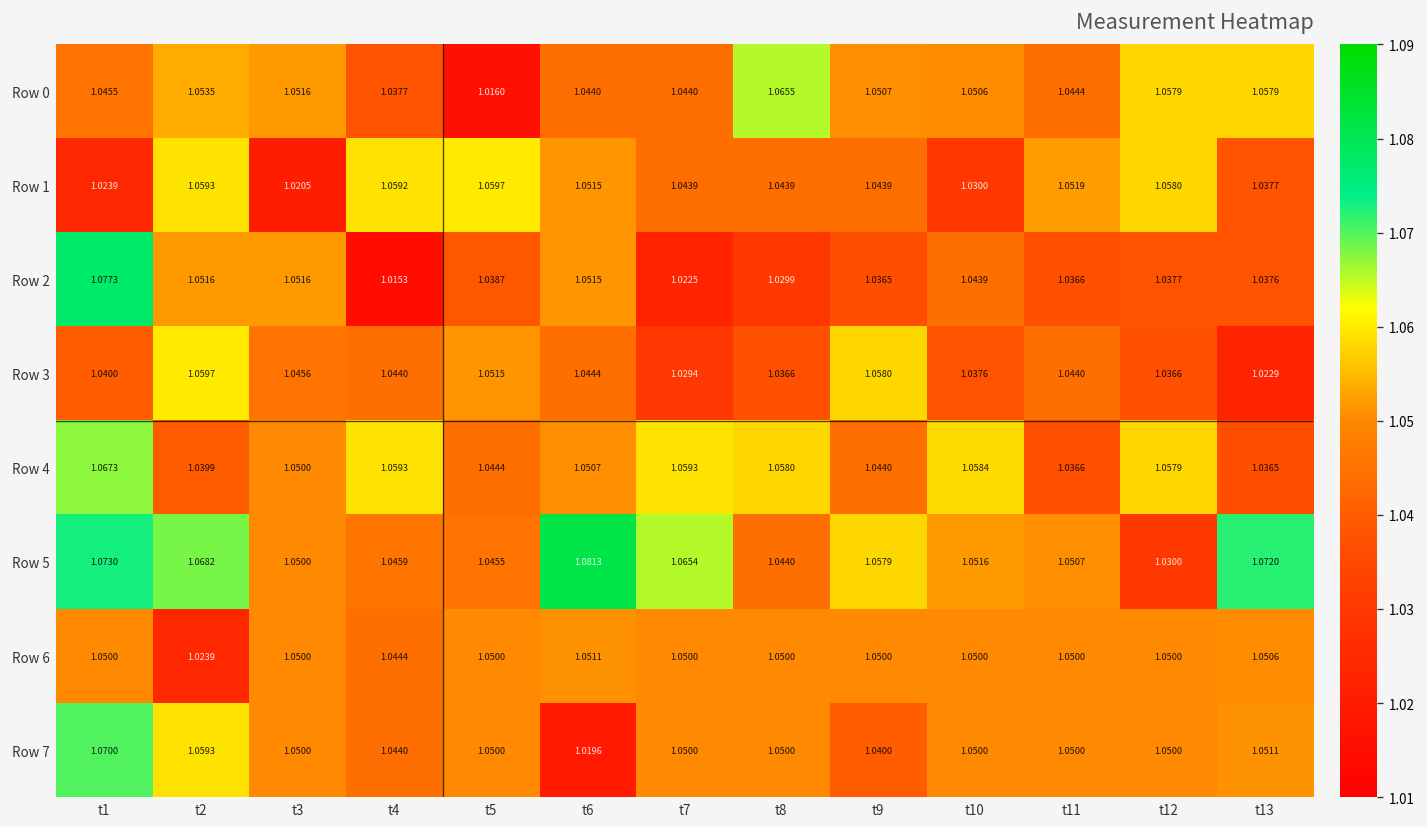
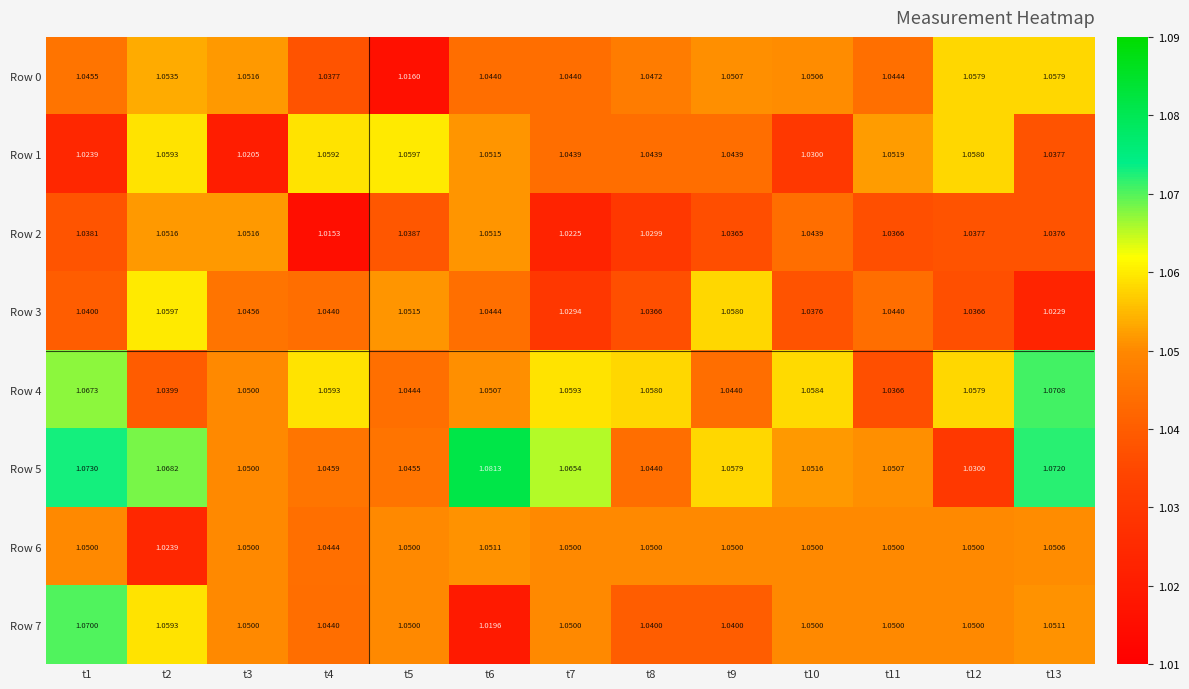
  {
    "Row 0": {
      "t1": 1.0455,
      "t2": 1.0535,
      "t3": 1.0516,
      "t4": 1.0377,
      "t5": 1.0160,
      "t6": 1.0440,
      "t7": 1.0440,
-     "t8": 1.0655,
+     "t8": 1.0472,
      "t9": 1.0507,
      "t10": 1.0506,
      "t11": 1.0444,
      "t12": 1.0579,
      "t13": 1.0579
    },
    "Row 1": {
      "t1": 1.0239,
      "t2": 1.0593,
      "t3": 1.0205,
      "t4": 1.0592,
      "t5": 1.0597,
      "t6": 1.0515,
      "t7": 1.0439,
      "t8": 1.0439,
      "t9": 1.0439,
      "t10": 1.0300,
      "t11": 1.0519,
      "t12": 1.0580,
      "t13": 1.0377
    },
    "Row 2": {
-     "t1": 1.0773,
+     "t1": 1.0381,
      "t2": 1.0516,
      "t3": 1.0516,
      "t4": 1.0153,
      "t5": 1.0387,
      "t6": 1.0515,
      "t7": 1.0225,
      "t8": 1.0299,
      "t9": 1.0365,
      "t10": 1.0439,
      "t11": 1.0366,
      "t12": 1.0377,
      "t13": 1.0376
    },
    "Row 3": {
      "t1": 1.0400,
      "t2": 1.0597,
      "t3": 1.0456,
      "t4": 1.0440,
      "t5": 1.0515,
      "t6": 1.0444,
      "t7": 1.0294,
      "t8": 1.0366,
      "t9": 1.0580,
      "t10": 1.0376,
      "t11": 1.0440,
      "t12": 1.0366,
      "t13": 1.0229
    },
    "Row 4": {
      "t1": 1.0673,
      "t2": 1.0399,
      "t3": 1.0500,
      "t4": 1.0593,
      "t5": 1.0444,
      "t6": 1.0507,
      "t7": 1.0593,
      "t8": 1.0580,
      "t9": 1.0440,
      "t10": 1.0584,
      "t11": 1.0366,
      "t12": 1.0579,
-     "t13": 1.0365
+     "t13": 1.0708
    },
    "Row 5": {
      "t1": 1.0730,
      "t2": 1.0682,
      "t3": 1.0500,
      "t4": 1.0459,
      "t5": 1.0455,
      "t6": 1.0813,
      "t7": 1.0654,
      "t8": 1.0440,
      "t9": 1.0579,
      "t10": 1.0516,
      "t11": 1.0507,
      "t12": 1.0300,
      "t13": 1.0720
    },
    "Row 6": {
      "t1": 1.0500,
      "t2": 1.0239,
      "t3": 1.0500,
      "t4": 1.0444,
      "t5": 1.0500,
      "t6": 1.0511,
      "t7": 1.0500,
      "t8": 1.0500,
      "t9": 1.0500,
      "t10": 1.0500,
      "t11": 1.0500,
      "t12": 1.0500,
      "t13": 1.0506
    },
    "Row 7": {
      "t1": 1.0700,
      "t2": 1.0593,
      "t3": 1.0500,
      "t4": 1.0440,
      "t5": 1.0500,
      "t6": 1.0196,
      "t7": 1.0500,
-     "t8": 1.0500,
+     "t8": 1.0400,
      "t9": 1.0400,
      "t10": 1.0500,
      "t11": 1.0500,
      "t12": 1.0500,
      "t13": 1.0511
    }
  }
